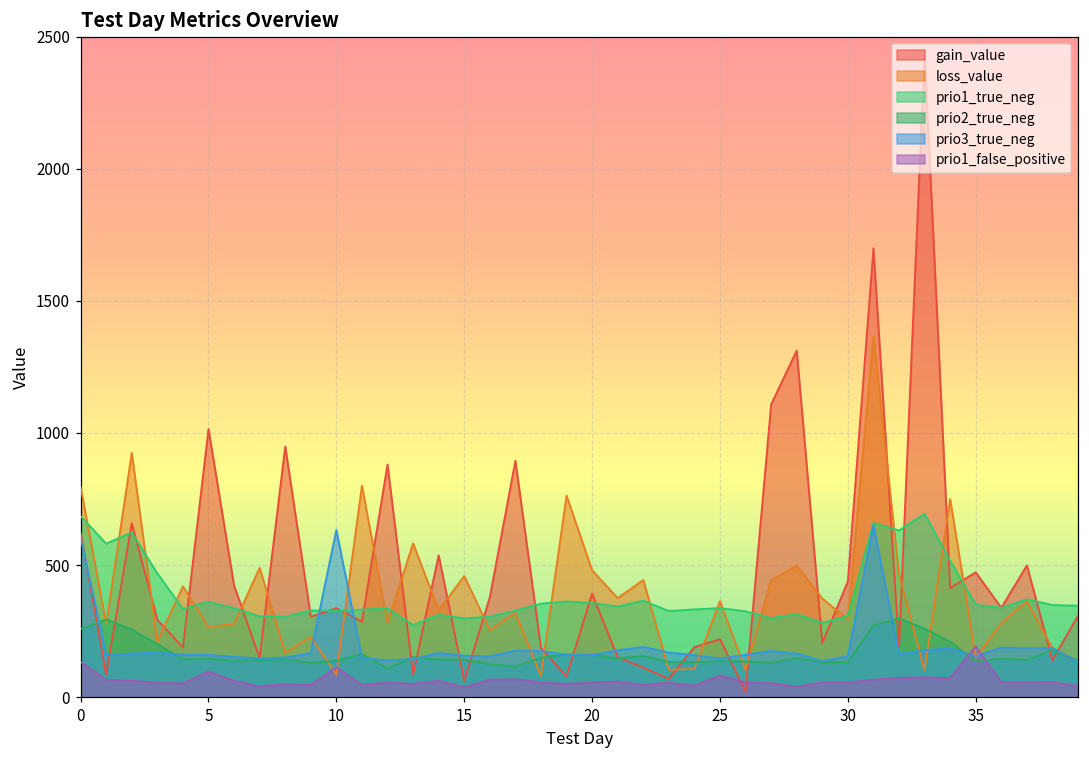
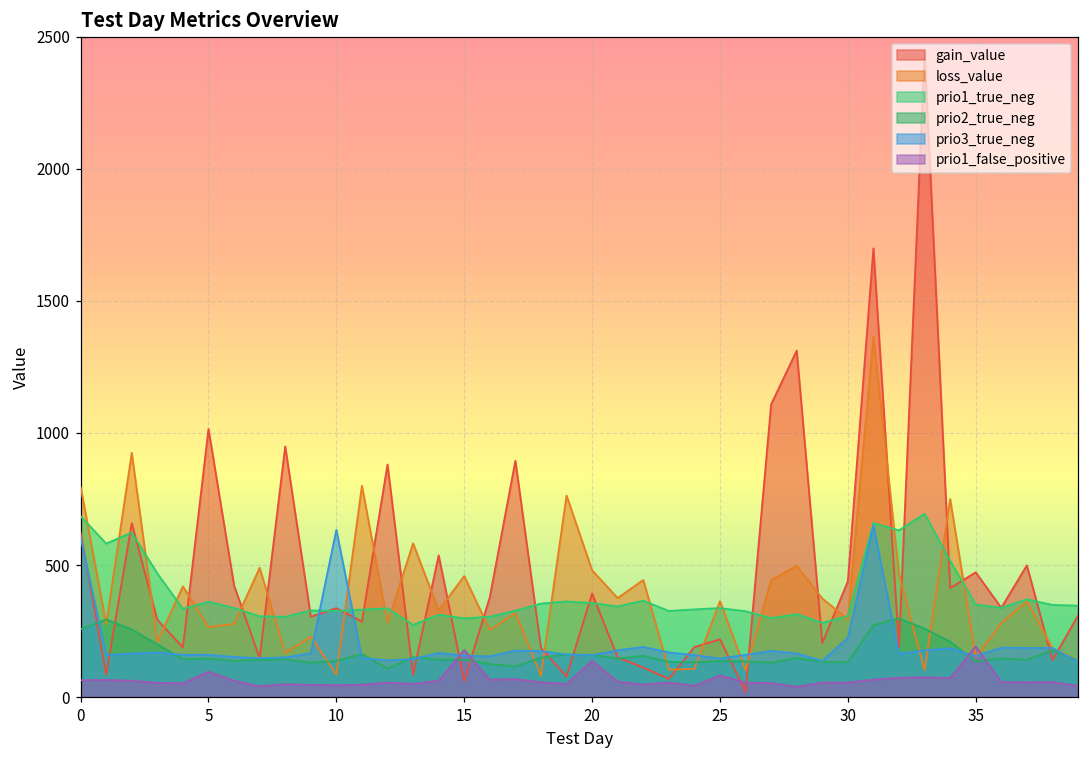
  {
    "prio3_true_neg": {
      "0": 600,
      "5": 160,
      "10": 630,
      "15": 160,
-     "30": 160
+     "30": 220
    },
    "prio1_false_positive": {
-     "0": 130,
+     "0": 60,
      "5": 100,
-     "10": 110,
-     "15": 40,
-     "20": 60,
+     "10": 50,
+     "15": 180,
+     "20": 140,
      "25": 80,
      "30": 60,
      "35": 190
    }
  }
